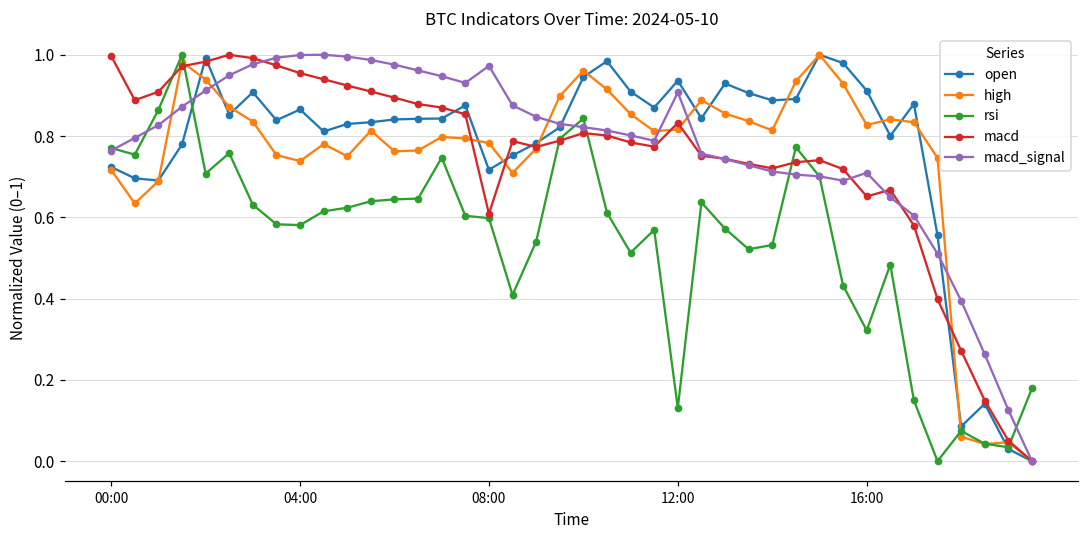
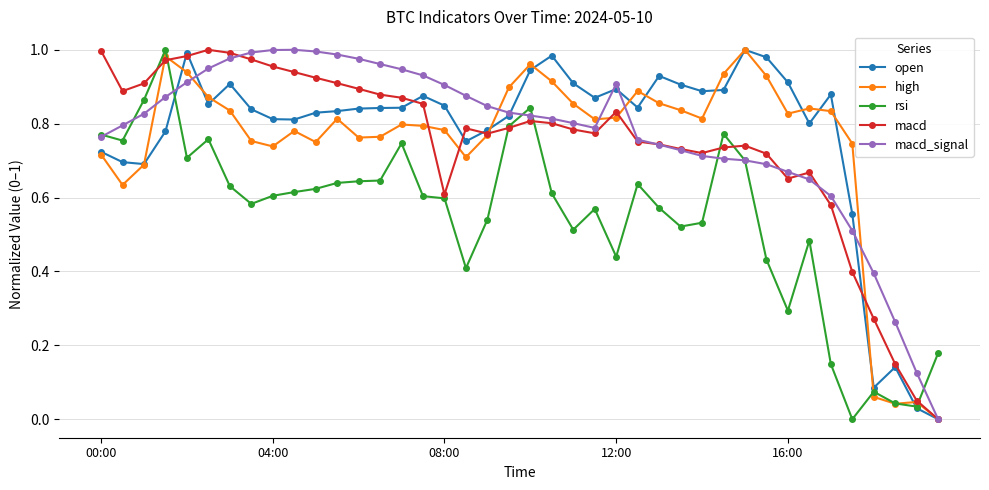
  {
    "open": {
      "00:00": 0.72,
-     "04:00": 0.87,
-     "08:00": 0.72,
-     "12:00": 0.94,
+     "04:00": 0.81,
+     "08:00": 0.85,
+     "12:00": 0.89,
      "16:00": 0.91
    },
    "high": {
      "00:00": 0.72,
      "04:00": 0.74,
      "08:00": 0.78,
      "12:00": 0.82,
      "16:00": 0.83
    },
    "rsi": {
-     "04:00": 0.58,
+     "04:00": 0.60,
      "08:00": 0.60,
-     "12:00": 0.13,
-     "16:00": 0.32
+     "12:00": 0.44,
+     "16:00": 0.29
    },
    "macd": {
      "00:00": 1.00,
      "04:00": 0.95,
      "08:00": 0.61,
      "12:00": 0.83,
      "16:00": 0.65
    },
    "macd_signal": {
      "04:00": 1.00,
-     "08:00": 0.97,
+     "08:00": 0.90,
      "12:00": 0.91,
-     "16:00": 0.71
+     "16:00": 0.67
    }
  }
